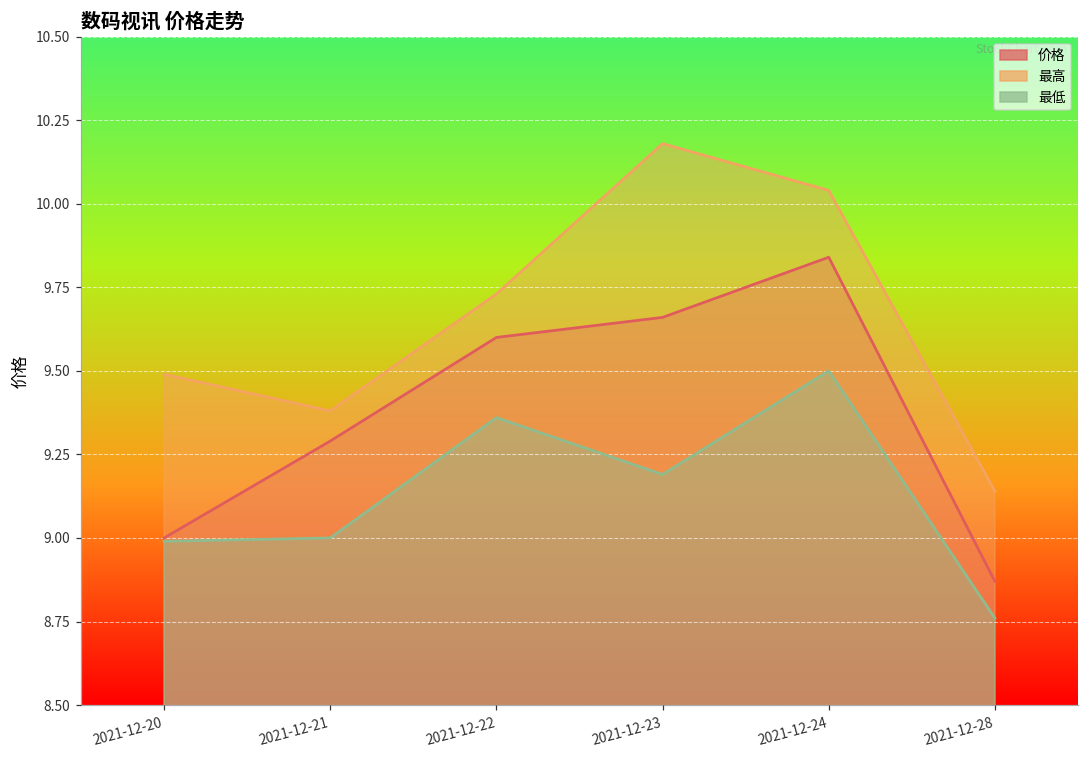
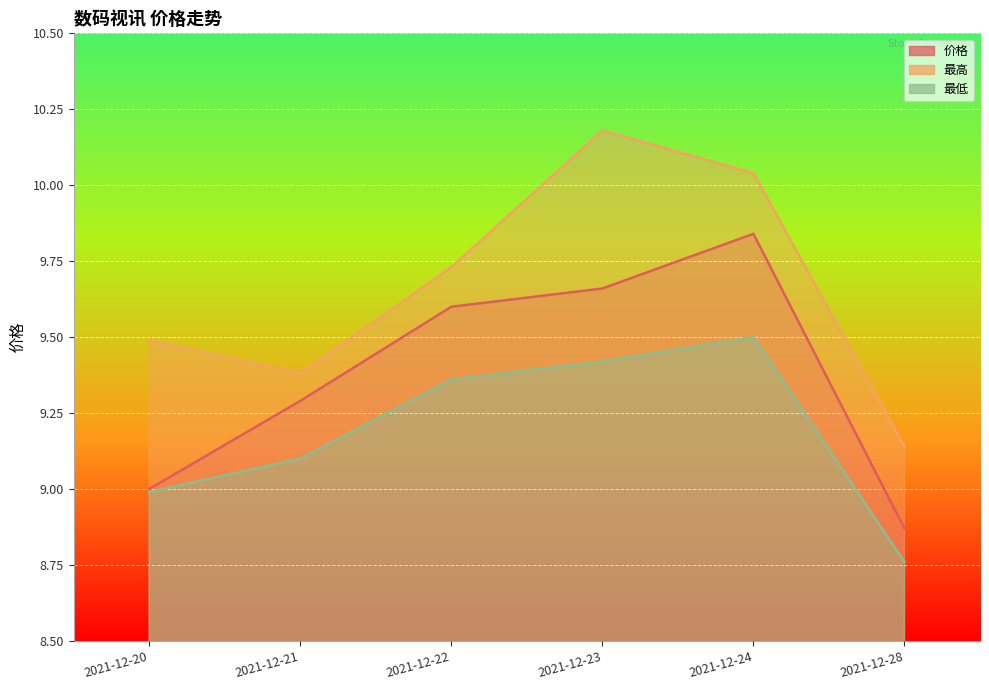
  {
    "最低": {
      "2021-12-20": 8.99,
-     "2021-12-21": 9.0,
+     "2021-12-21": 9.1,
      "2021-12-22": 9.36,
-     "2021-12-23": 9.19,
+     "2021-12-23": 9.42,
      "2021-12-24": 9.50,
      "2021-12-28": 8.76
    }
  }
